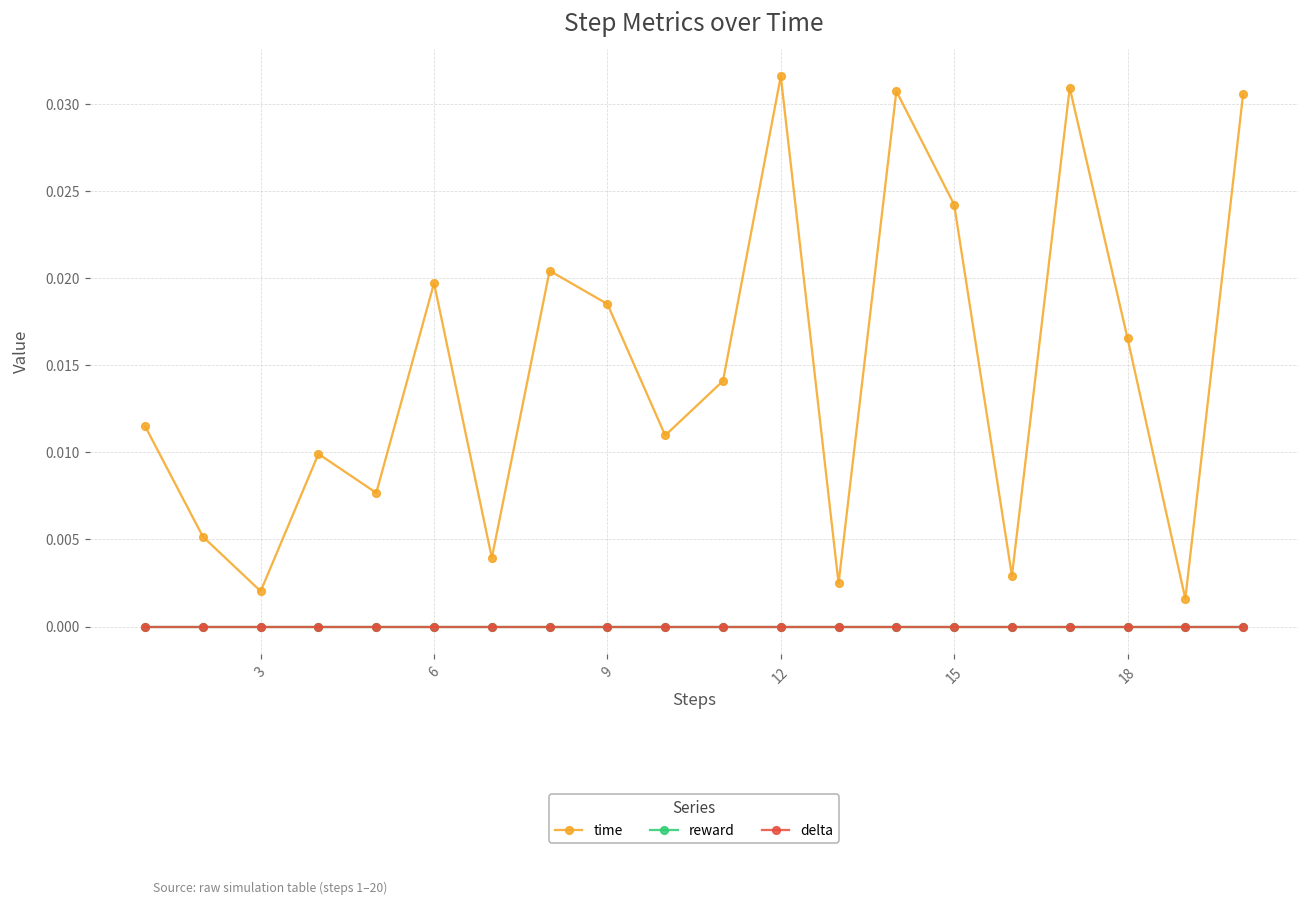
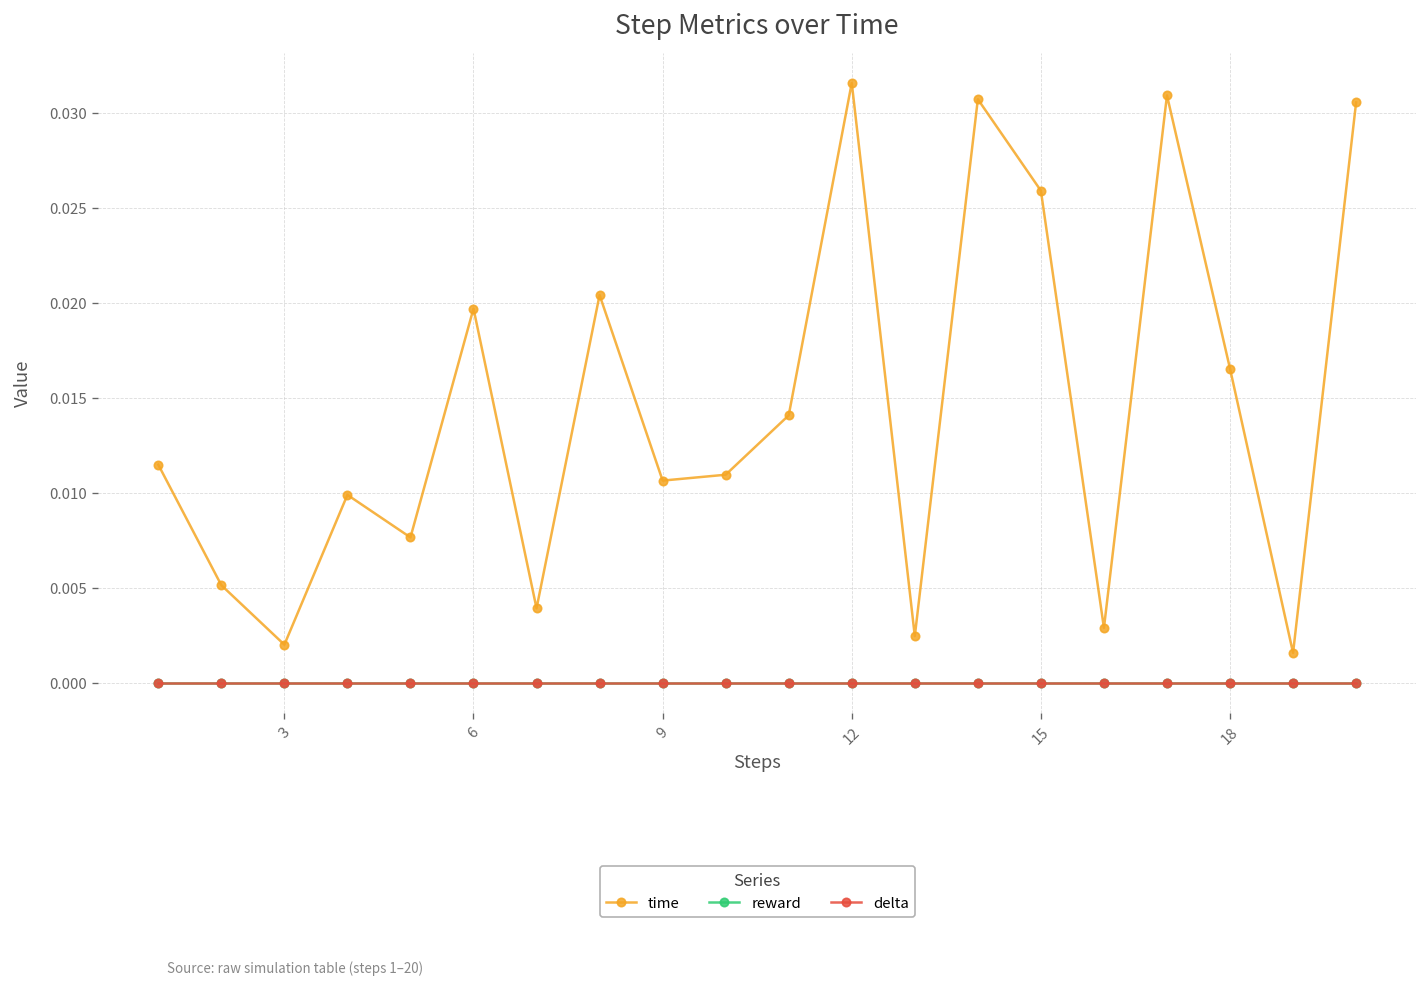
  {
    "time": {
      "3": 0.0020,
      "6": 0.0197,
-     "9": 0.0185,
+     "9": 0.0107,
      "12": 0.0316,
-     "15": 0.0242,
+     "15": 0.0259,
      "18": 0.0166
    },
    "delta": {
      "3": 0.0000,
      "6": 0.0000,
      "9": 0.0000,
      "12": 0.0000,
      "15": 0.0000,
      "18": 0.0000
    }
  }
